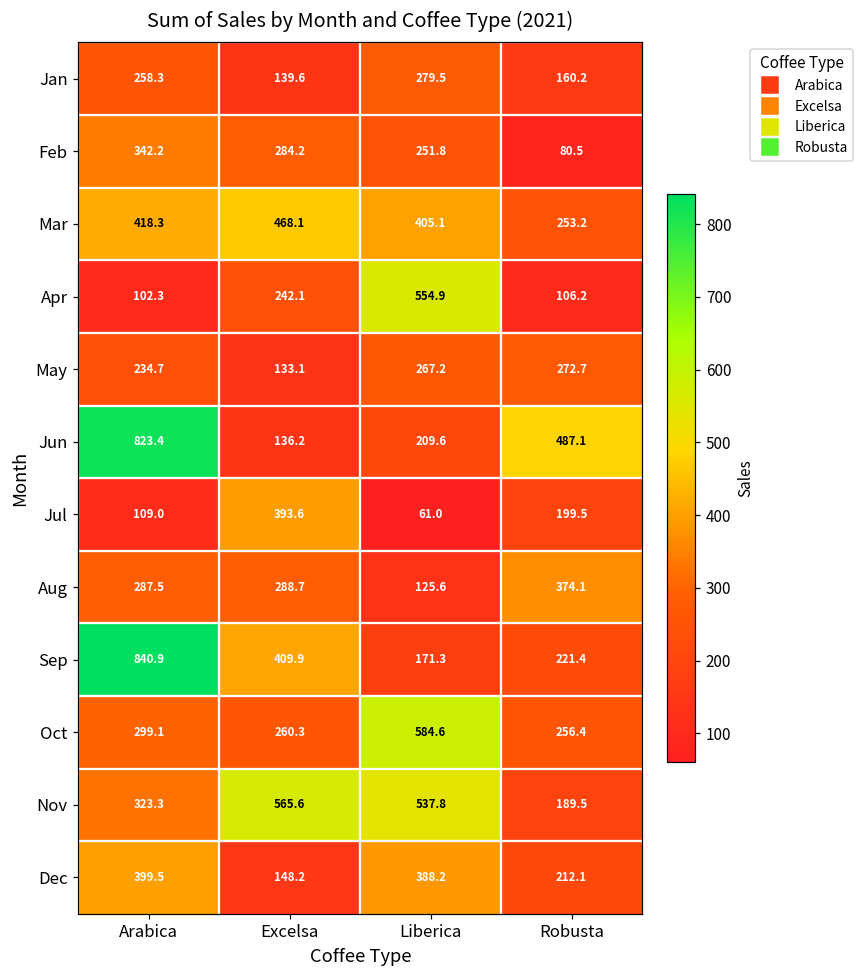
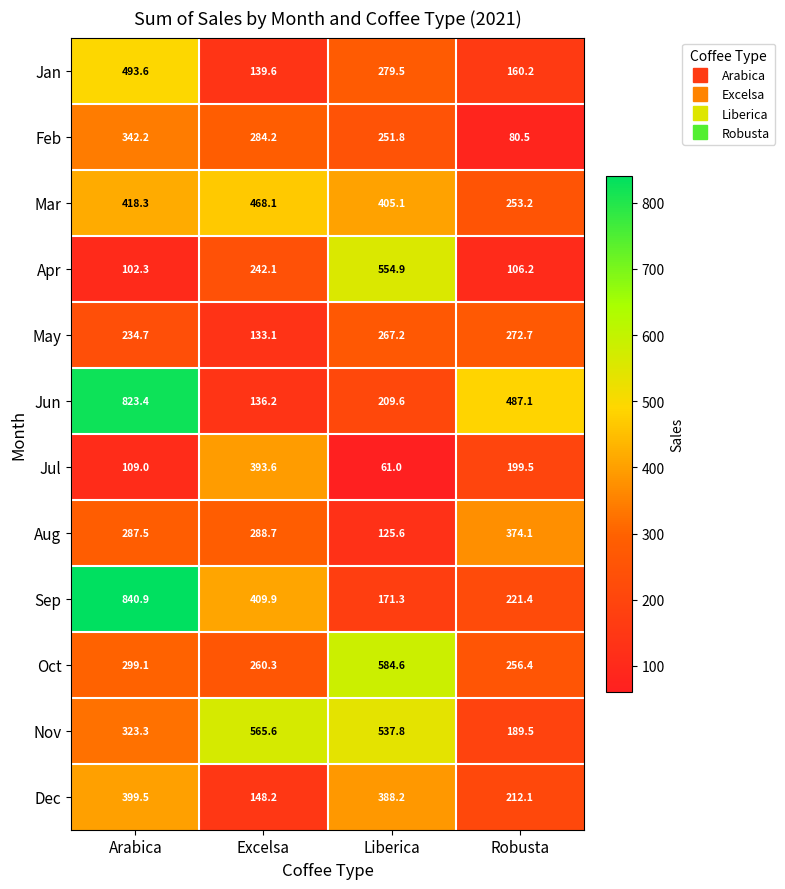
  {
    "Jan": {
-     "Arabica": 258.3,
+     "Arabica": 493.6,
      "Excelsa": 139.6,
      "Liberica": 279.5,
      "Robusta": 160.2
    },
    "Feb": {
      "Arabica": 342.2,
      "Excelsa": 284.2,
      "Liberica": 251.8,
      "Robusta": 80.5
    },
    "Mar": {
      "Arabica": 418.3,
      "Excelsa": 468.1,
      "Liberica": 405.1,
      "Robusta": 253.2
    },
    "Apr": {
      "Arabica": 102.3,
      "Excelsa": 242.1,
      "Liberica": 554.9,
      "Robusta": 106.2
    },
    "May": {
      "Arabica": 234.7,
      "Excelsa": 133.1,
      "Liberica": 267.2,
      "Robusta": 272.7
    },
    "Jun": {
      "Arabica": 823.4,
      "Excelsa": 136.2,
      "Liberica": 209.6,
      "Robusta": 487.1
    },
    "Jul": {
      "Arabica": 109.0,
      "Excelsa": 393.6,
      "Liberica": 61.0,
      "Robusta": 199.5
    },
    "Aug": {
      "Arabica": 287.5,
      "Excelsa": 288.7,
      "Liberica": 125.6,
      "Robusta": 374.1
    },
    "Sep": {
      "Arabica": 840.9,
      "Excelsa": 409.9,
      "Liberica": 171.3,
      "Robusta": 221.4
    },
    "Oct": {
      "Arabica": 299.1,
      "Excelsa": 260.3,
      "Liberica": 584.6,
      "Robusta": 256.4
    },
    "Nov": {
      "Arabica": 323.3,
      "Excelsa": 565.6,
      "Liberica": 537.8,
      "Robusta": 189.5
    },
    "Dec": {
      "Arabica": 399.5,
      "Excelsa": 148.2,
      "Liberica": 388.2,
      "Robusta": 212.1
    }
  }
